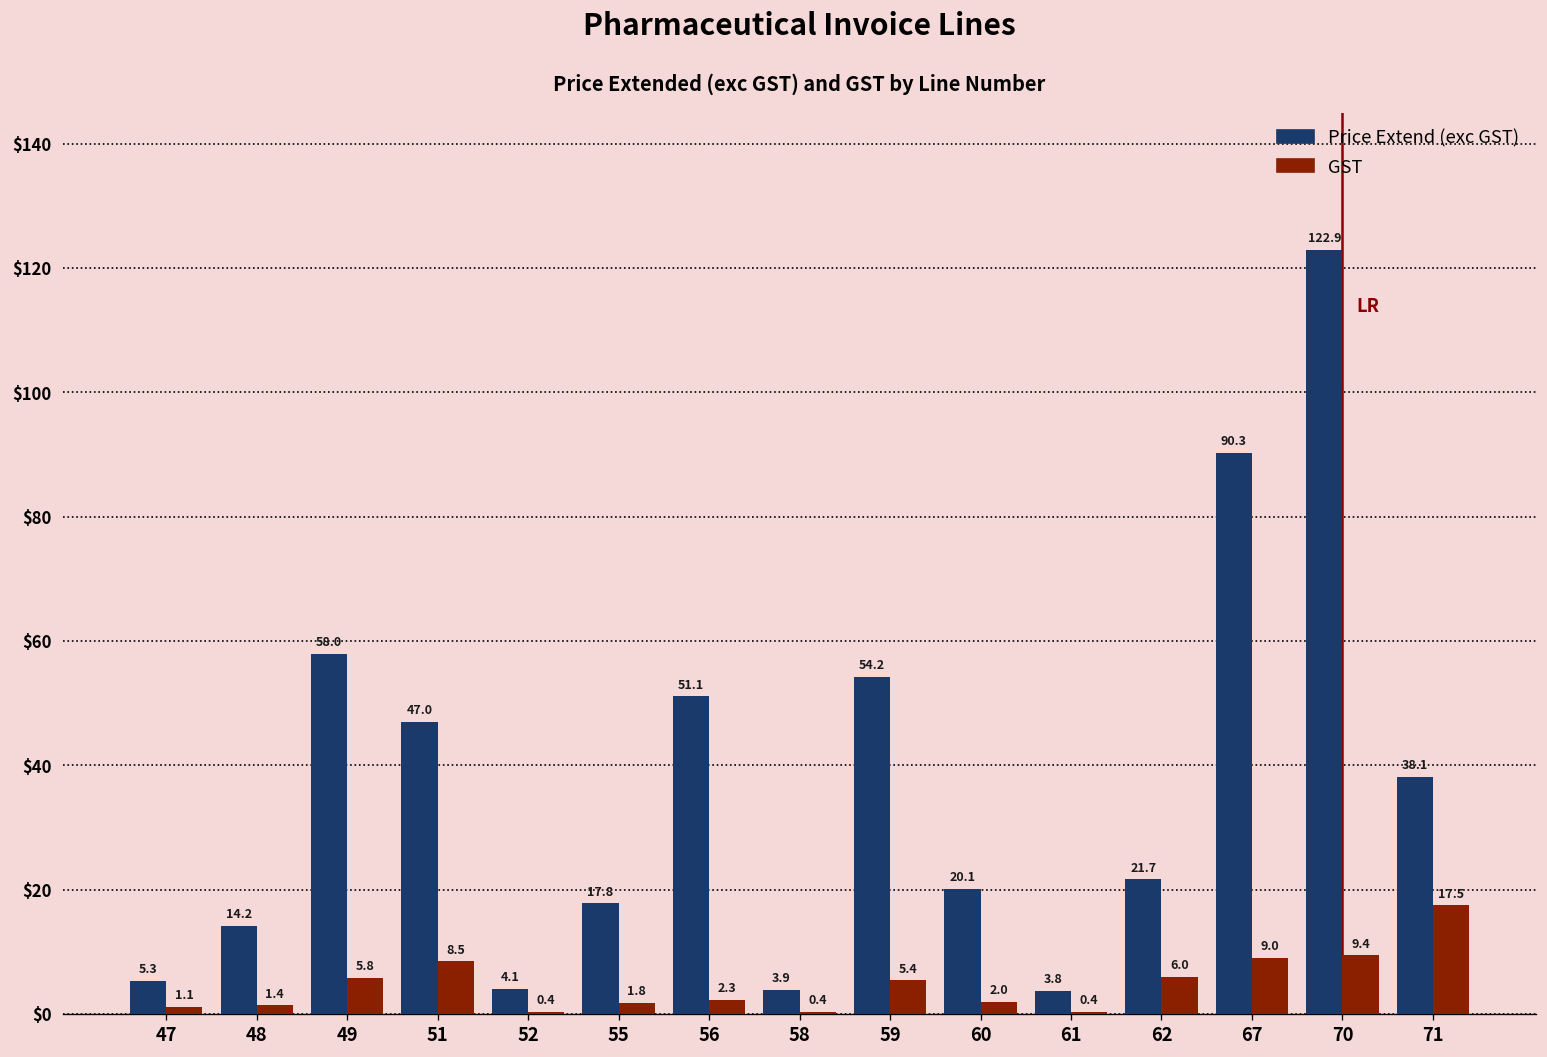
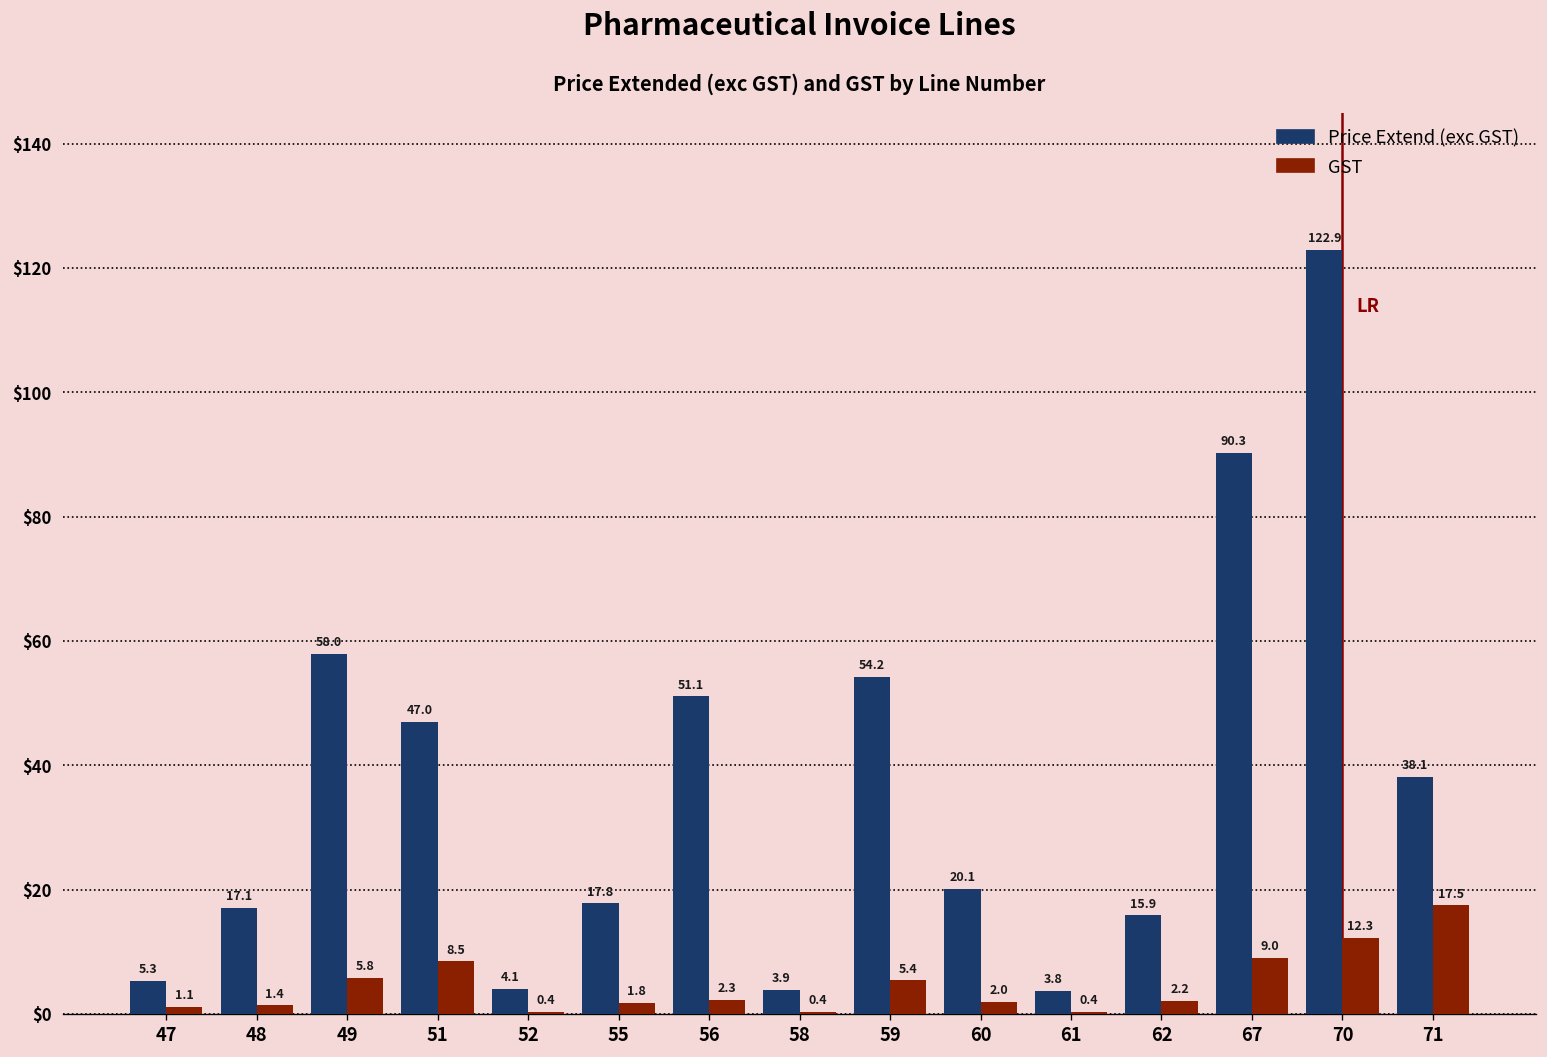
  {
    "Price Extend (exc GST)": {
      "47": 5.3,
-     "48": 14.2,
+     "48": 17.1,
      "49": 58.0,
      "51": 47.0,
      "52": 4.1,
      "55": 17.8,
      "56": 51.1,
      "58": 3.9,
      "59": 54.2,
      "60": 20.1,
      "61": 3.8,
-     "62": 21.7,
+     "62": 15.9,
      "67": 90.3,
      "70": 122.9,
      "71": 38.1
    },
    "GST": {
      "47": 1.1,
      "48": 1.4,
      "49": 5.8,
      "51": 8.5,
      "52": 0.4,
      "55": 1.8,
      "56": 2.3,
      "58": 0.4,
      "59": 5.4,
      "60": 2.0,
      "61": 0.4,
-     "62": 6.0,
+     "62": 2.2,
      "67": 9.0,
-     "70": 9.4,
+     "70": 12.3,
      "71": 17.5
    }
  }
